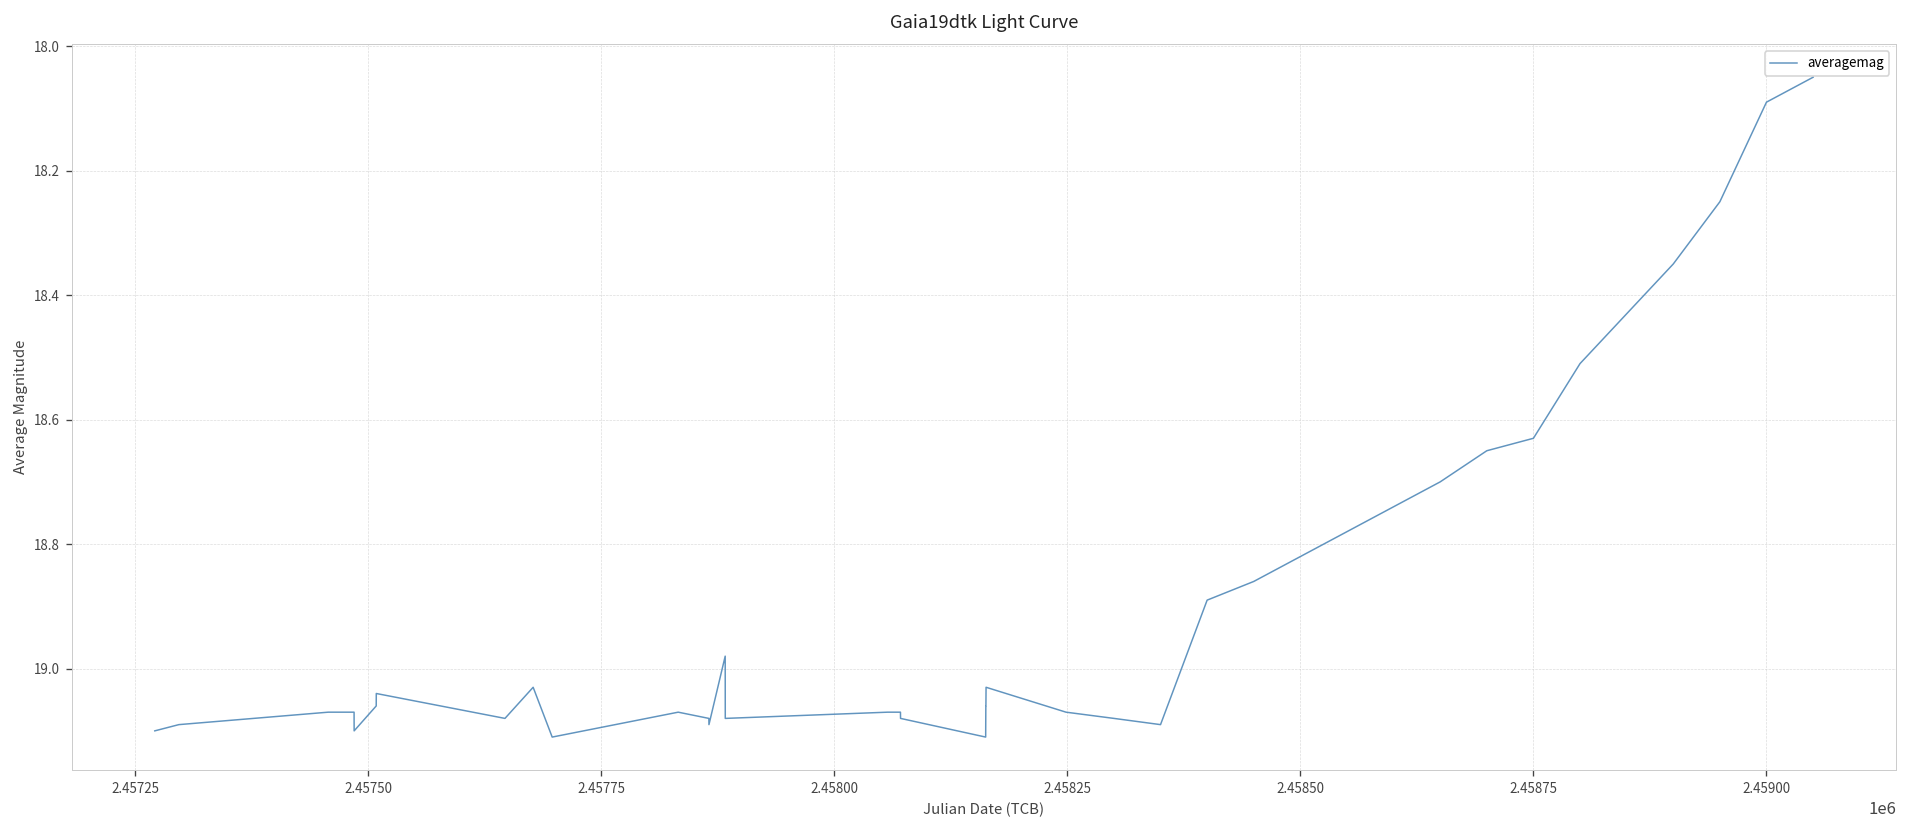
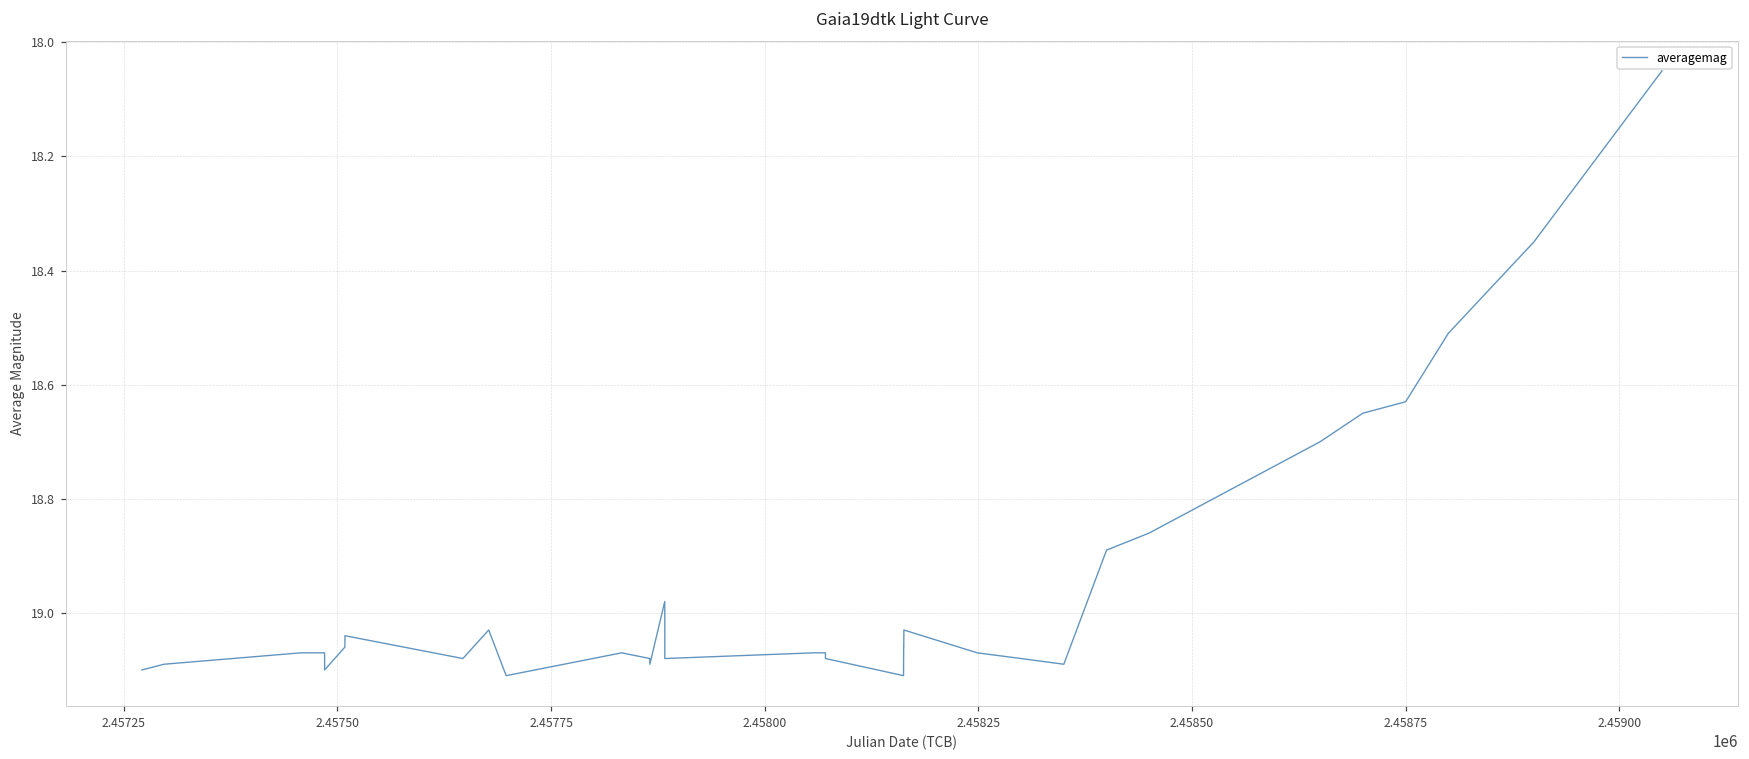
  {
    "2.45850": 18.82,
    "2.45875": 18.63,
-   "2.45900": 18.09
+   "2.45900": 18.15
  }
